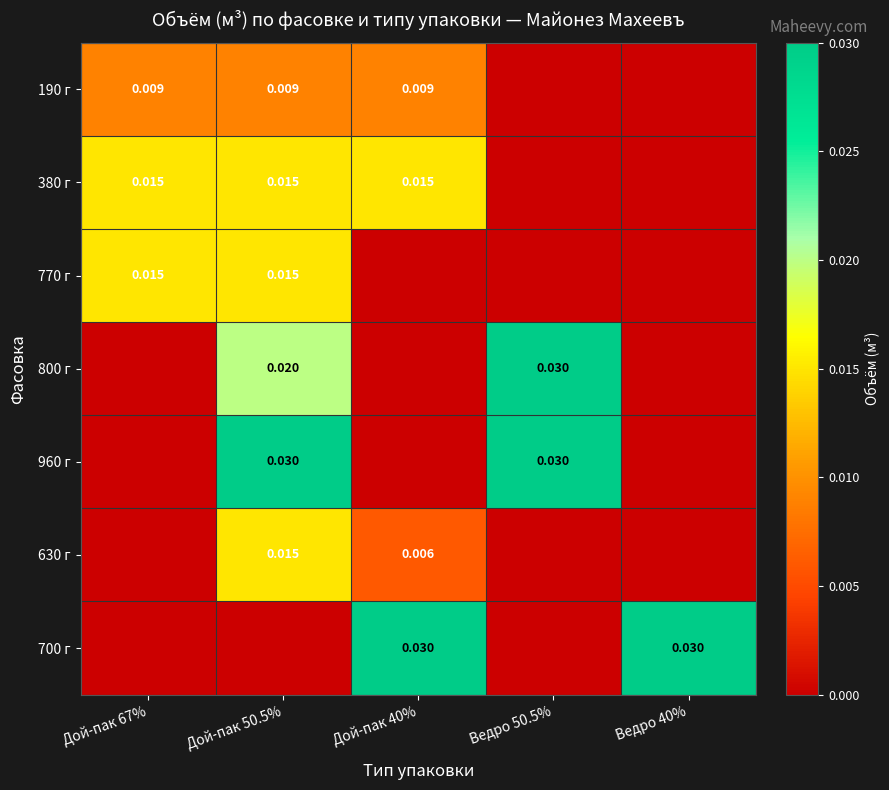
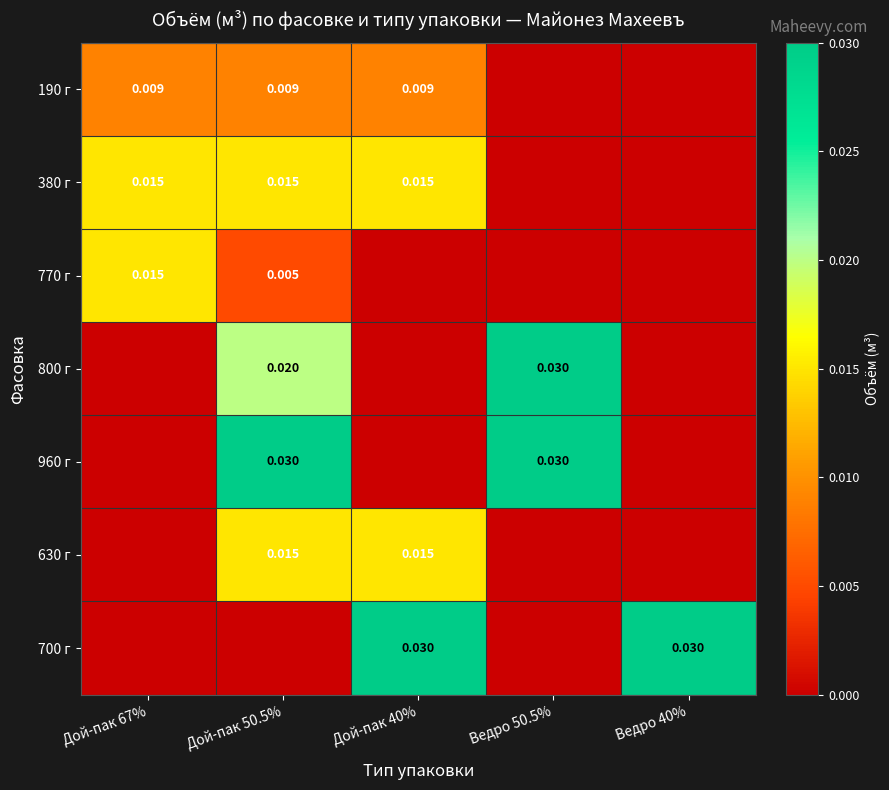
  {
    "190 г": {
      "Дой-пак 67%": 0.009,
      "Дой-пак 50.5%": 0.009,
      "Дой-пак 40%": 0.009
    },
    "380 г": {
      "Дой-пак 67%": 0.015,
      "Дой-пак 50.5%": 0.015,
      "Дой-пак 40%": 0.015
    },
    "770 г": {
      "Дой-пак 67%": 0.015,
-     "Дой-пак 50.5%": 0.015
+     "Дой-пак 50.5%": 0.005
    },
    "800 г": {
      "Дой-пак 50.5%": 0.020,
      "Ведро 50.5%": 0.030
    },
    "960 г": {
      "Дой-пак 50.5%": 0.030,
      "Ведро 50.5%": 0.030
    },
    "630 г": {
      "Дой-пак 50.5%": 0.015,
-     "Дой-пак 40%": 0.006
+     "Дой-пак 40%": 0.015
    },
    "700 г": {
      "Дой-пак 40%": 0.030,
      "Ведро 40%": 0.030
    }
  }
